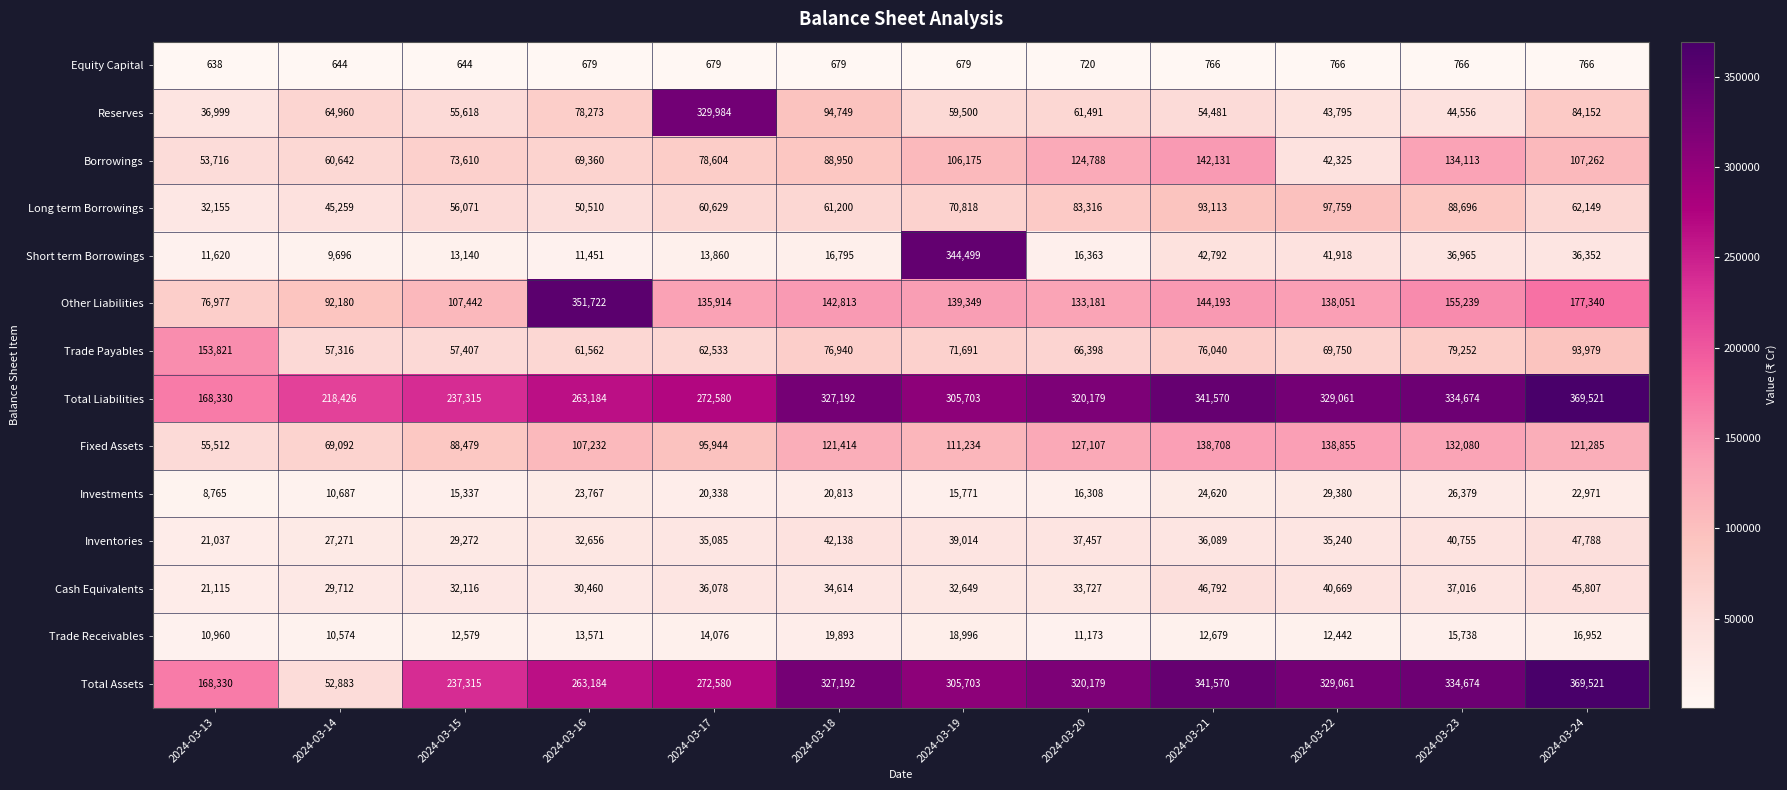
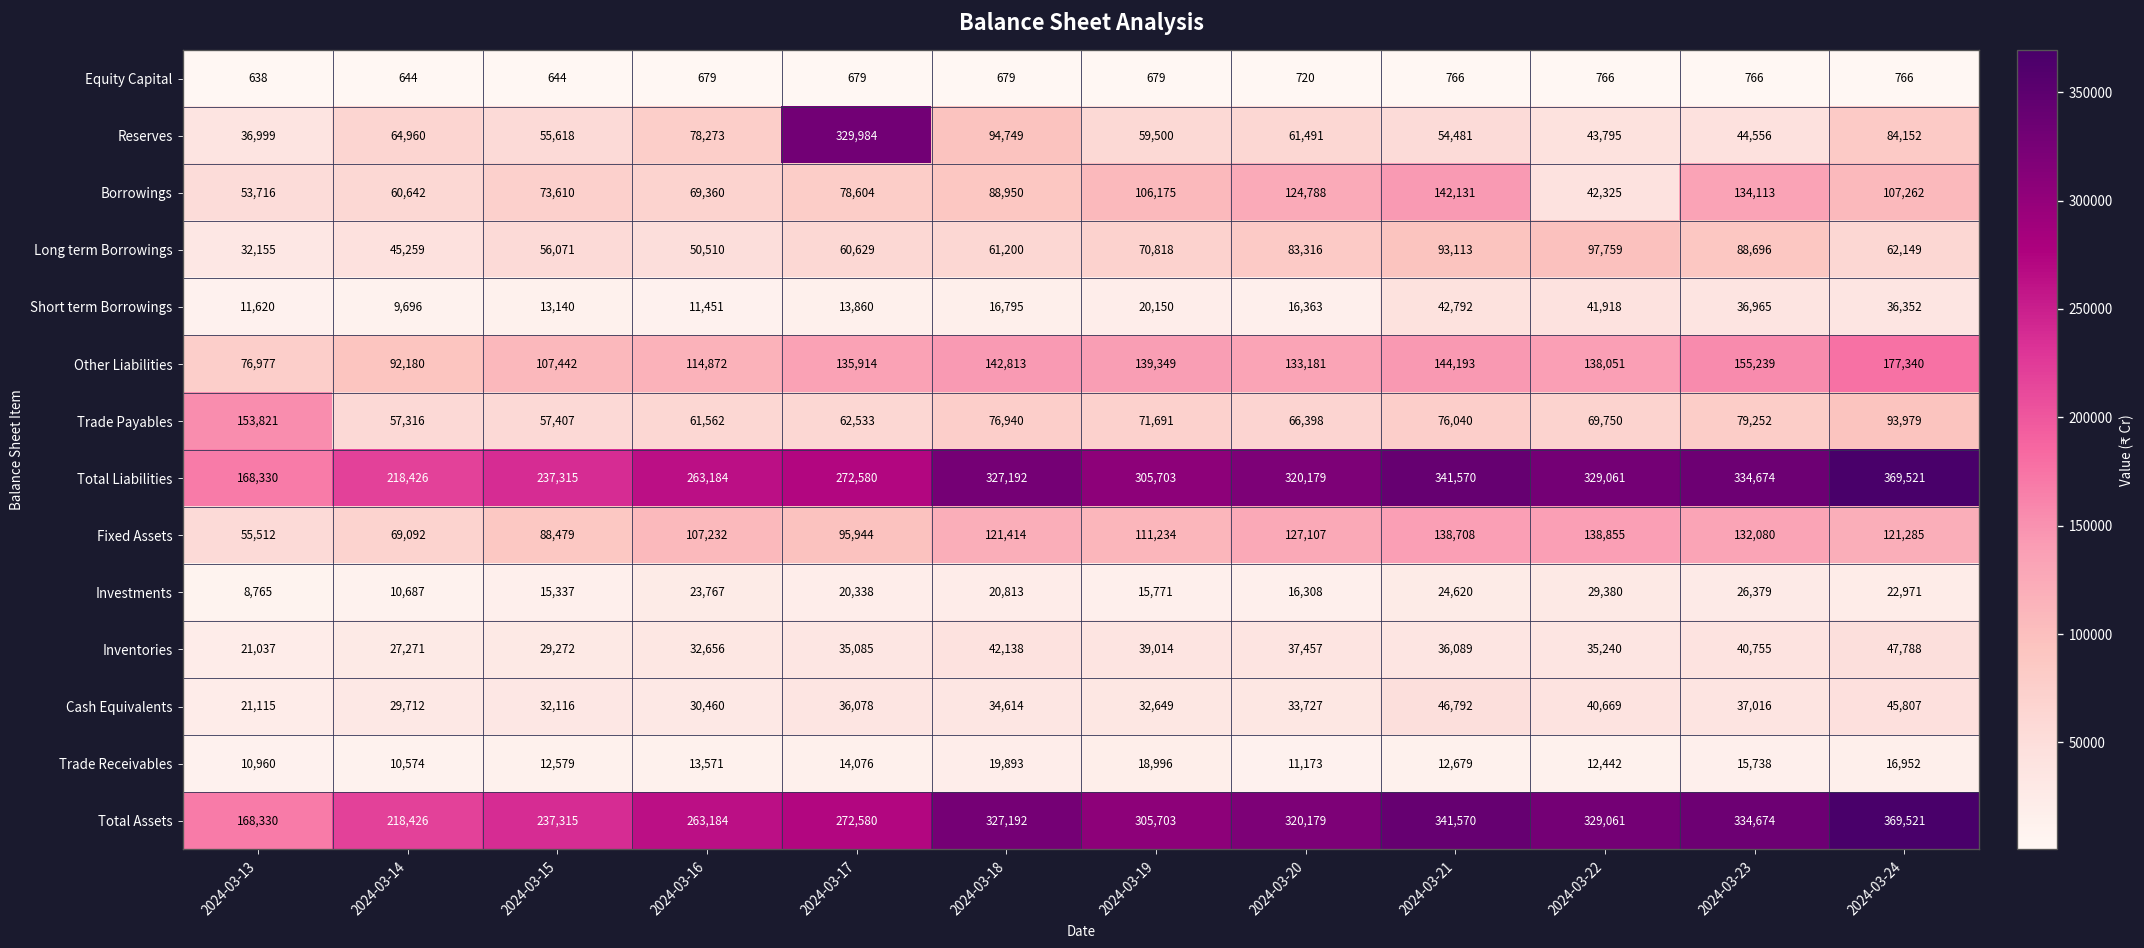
  {
    "Equity Capital": {
      "2024-03-13": "638",
      "2024-03-14": "644",
      "2024-03-15": "644",
      "2024-03-16": "679",
      "2024-03-17": "679",
      "2024-03-18": "679",
      "2024-03-19": "679",
      "2024-03-20": "720",
      "2024-03-21": "766",
      "2024-03-22": "766",
      "2024-03-23": "766",
      "2024-03-24": "766"
    },
    "Reserves": {
      "2024-03-13": "36,999",
      "2024-03-14": "64,960",
      "2024-03-15": "55,618",
      "2024-03-16": "78,273",
      "2024-03-17": "329,984",
      "2024-03-18": "94,749",
      "2024-03-19": "59,500",
      "2024-03-20": "61,491",
      "2024-03-21": "54,481",
      "2024-03-22": "43,795",
      "2024-03-23": "44,556",
      "2024-03-24": "84,152"
    },
    "Borrowings": {
      "2024-03-13": "53,716",
      "2024-03-14": "60,642",
      "2024-03-15": "73,610",
      "2024-03-16": "69,360",
      "2024-03-17": "78,604",
      "2024-03-18": "88,950",
      "2024-03-19": "106,175",
      "2024-03-20": "124,788",
      "2024-03-21": "142,131",
      "2024-03-22": "42,325",
      "2024-03-23": "134,113",
      "2024-03-24": "107,262"
    },
    "Long term Borrowings": {
      "2024-03-13": "32,155",
      "2024-03-14": "45,259",
      "2024-03-15": "56,071",
      "2024-03-16": "50,510",
      "2024-03-17": "60,629",
      "2024-03-18": "61,200",
      "2024-03-19": "70,818",
      "2024-03-20": "83,316",
      "2024-03-21": "93,113",
      "2024-03-22": "97,759",
      "2024-03-23": "88,696",
      "2024-03-24": "62,149"
    },
    "Short term Borrowings": {
      "2024-03-13": "11,620",
      "2024-03-14": "9,696",
      "2024-03-15": "13,140",
      "2024-03-16": "11,451",
      "2024-03-17": "13,860",
      "2024-03-18": "16,795",
-     "2024-03-19": "344,499",
+     "2024-03-19": "20,150",
      "2024-03-20": "16,363",
      "2024-03-21": "42,792",
      "2024-03-22": "41,918",
      "2024-03-23": "36,965",
      "2024-03-24": "36,352"
    },
    "Other Liabilities": {
      "2024-03-13": "76,977",
      "2024-03-14": "92,180",
      "2024-03-15": "107,442",
-     "2024-03-16": "351,722",
+     "2024-03-16": "114,872",
      "2024-03-17": "135,914",
      "2024-03-18": "142,813",
      "2024-03-19": "139,349",
      "2024-03-20": "133,181",
      "2024-03-21": "144,193",
      "2024-03-22": "138,051",
      "2024-03-23": "155,239",
      "2024-03-24": "177,340"
    },
    "Trade Payables": {
      "2024-03-13": "153,821",
      "2024-03-14": "57,316",
      "2024-03-15": "57,407",
      "2024-03-16": "61,562",
      "2024-03-17": "62,533",
      "2024-03-18": "76,940",
      "2024-03-19": "71,691",
      "2024-03-20": "66,398",
      "2024-03-21": "76,040",
      "2024-03-22": "69,750",
      "2024-03-23": "79,252",
      "2024-03-24": "93,979"
    },
    "Total Liabilities": {
      "2024-03-13": "168,330",
      "2024-03-14": "218,426",
      "2024-03-15": "237,315",
      "2024-03-16": "263,184",
      "2024-03-17": "272,580",
      "2024-03-18": "327,192",
      "2024-03-19": "305,703",
      "2024-03-20": "320,179",
      "2024-03-21": "341,570",
      "2024-03-22": "329,061",
      "2024-03-23": "334,674",
      "2024-03-24": "369,521"
    },
    "Fixed Assets": {
      "2024-03-13": "55,512",
      "2024-03-14": "69,092",
      "2024-03-15": "88,479",
      "2024-03-16": "107,232",
      "2024-03-17": "95,944",
      "2024-03-18": "121,414",
      "2024-03-19": "111,234",
      "2024-03-20": "127,107",
      "2024-03-21": "138,708",
      "2024-03-22": "138,855",
      "2024-03-23": "132,080",
      "2024-03-24": "121,285"
    },
    "Investments": {
      "2024-03-13": "8,765",
      "2024-03-14": "10,687",
      "2024-03-15": "15,337",
      "2024-03-16": "23,767",
      "2024-03-17": "20,338",
      "2024-03-18": "20,813",
      "2024-03-19": "15,771",
      "2024-03-20": "16,308",
      "2024-03-21": "24,620",
      "2024-03-22": "29,380",
      "2024-03-23": "26,379",
      "2024-03-24": "22,971"
    },
    "Inventories": {
      "2024-03-13": "21,037",
      "2024-03-14": "27,271",
      "2024-03-15": "29,272",
      "2024-03-16": "32,656",
      "2024-03-17": "35,085",
      "2024-03-18": "42,138",
      "2024-03-19": "39,014",
      "2024-03-20": "37,457",
      "2024-03-21": "36,089",
      "2024-03-22": "35,240",
      "2024-03-23": "40,755",
      "2024-03-24": "47,788"
    },
    "Cash Equivalents": {
      "2024-03-13": "21,115",
      "2024-03-14": "29,712",
      "2024-03-15": "32,116",
      "2024-03-16": "30,460",
      "2024-03-17": "36,078",
      "2024-03-18": "34,614",
      "2024-03-19": "32,649",
      "2024-03-20": "33,727",
      "2024-03-21": "46,792",
      "2024-03-22": "40,669",
      "2024-03-23": "37,016",
      "2024-03-24": "45,807"
    },
    "Trade Receivables": {
      "2024-03-13": "10,960",
      "2024-03-14": "10,574",
      "2024-03-15": "12,579",
      "2024-03-16": "13,571",
      "2024-03-17": "14,076",
      "2024-03-18": "19,893",
      "2024-03-19": "18,996",
      "2024-03-20": "11,173",
      "2024-03-21": "12,679",
      "2024-03-22": "12,442",
      "2024-03-23": "15,738",
      "2024-03-24": "16,952"
    },
    "Total Assets": {
      "2024-03-13": "168,330",
-     "2024-03-14": "52,883",
+     "2024-03-14": "218,426",
      "2024-03-15": "237,315",
      "2024-03-16": "263,184",
      "2024-03-17": "272,580",
      "2024-03-18": "327,192",
      "2024-03-19": "305,703",
      "2024-03-20": "320,179",
      "2024-03-21": "341,570",
      "2024-03-22": "329,061",
      "2024-03-23": "334,674",
      "2024-03-24": "369,521"
    }
  }
